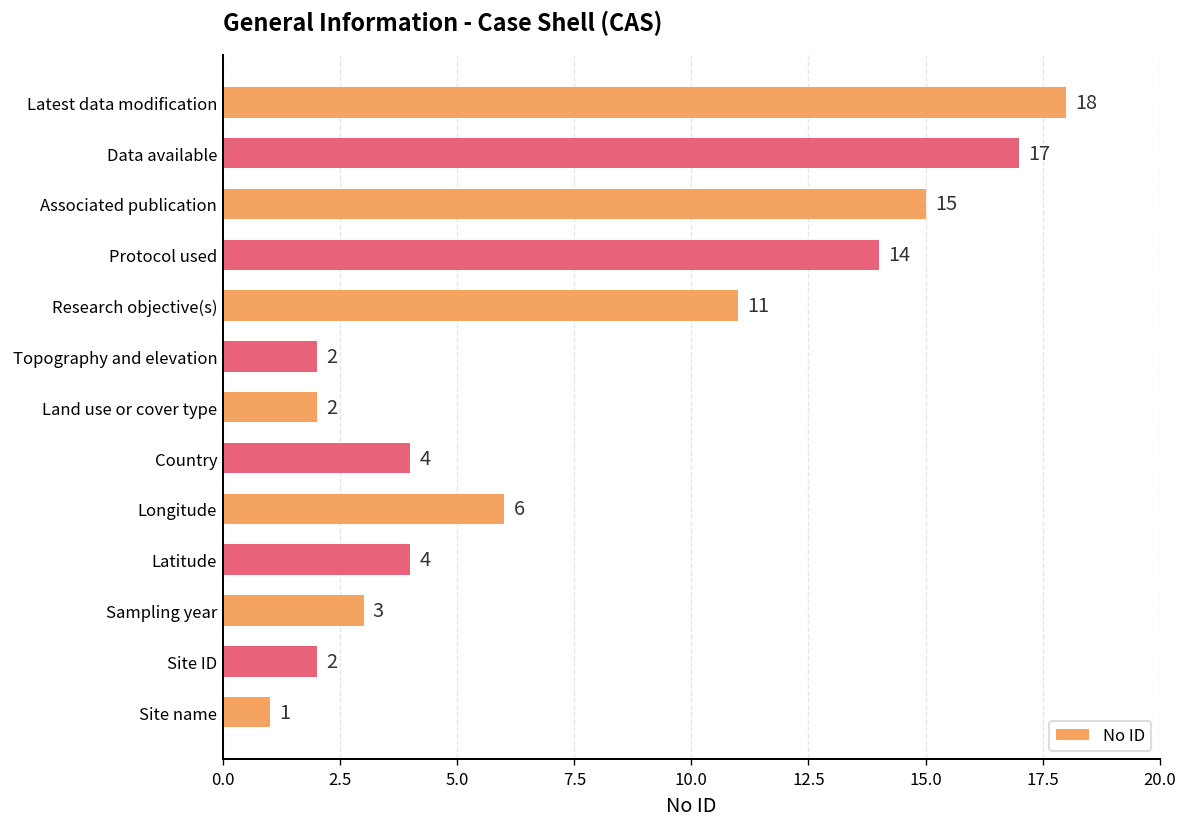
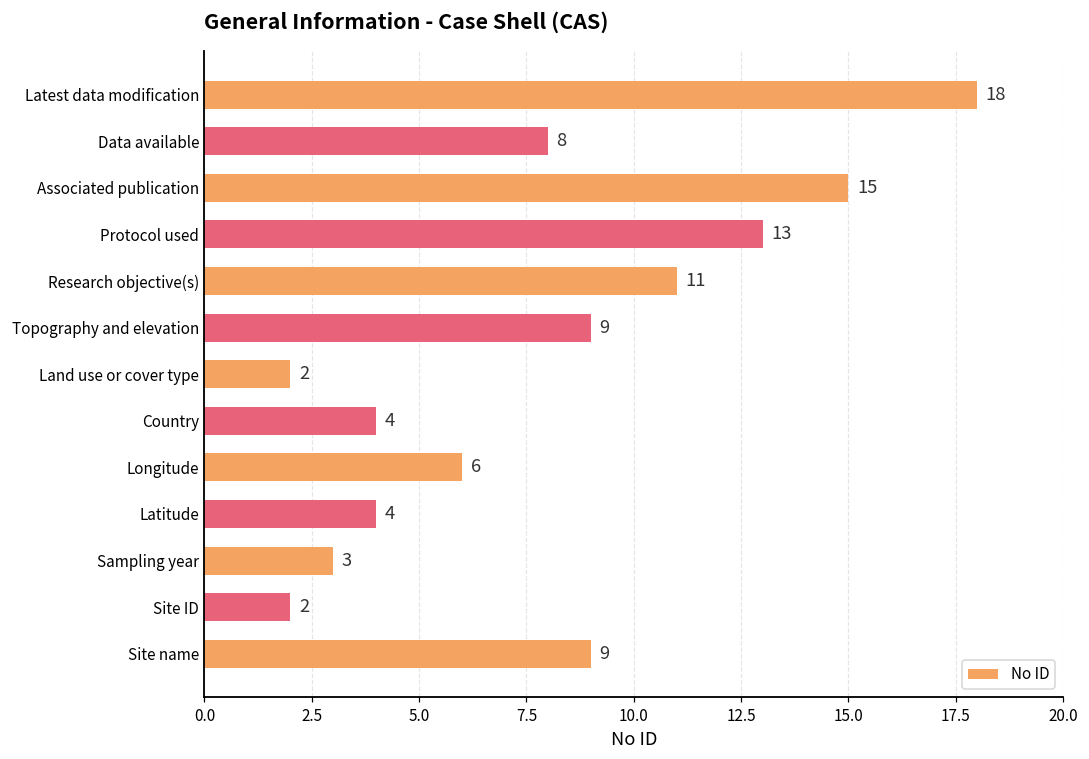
  {
    "Latest data modification": 18,
-   "Data available": 17,
+   "Data available": 8,
    "Associated publication": 15,
-   "Protocol used": 14,
+   "Protocol used": 13,
    "Research objective(s)": 11,
-   "Topography and elevation": 2,
+   "Topography and elevation": 9,
    "Land use or cover type": 2,
    "Country": 4,
    "Longitude": 6,
    "Latitude": 4,
    "Sampling year": 3,
    "Site ID": 2,
-   "Site name": 1
+   "Site name": 9
  }
